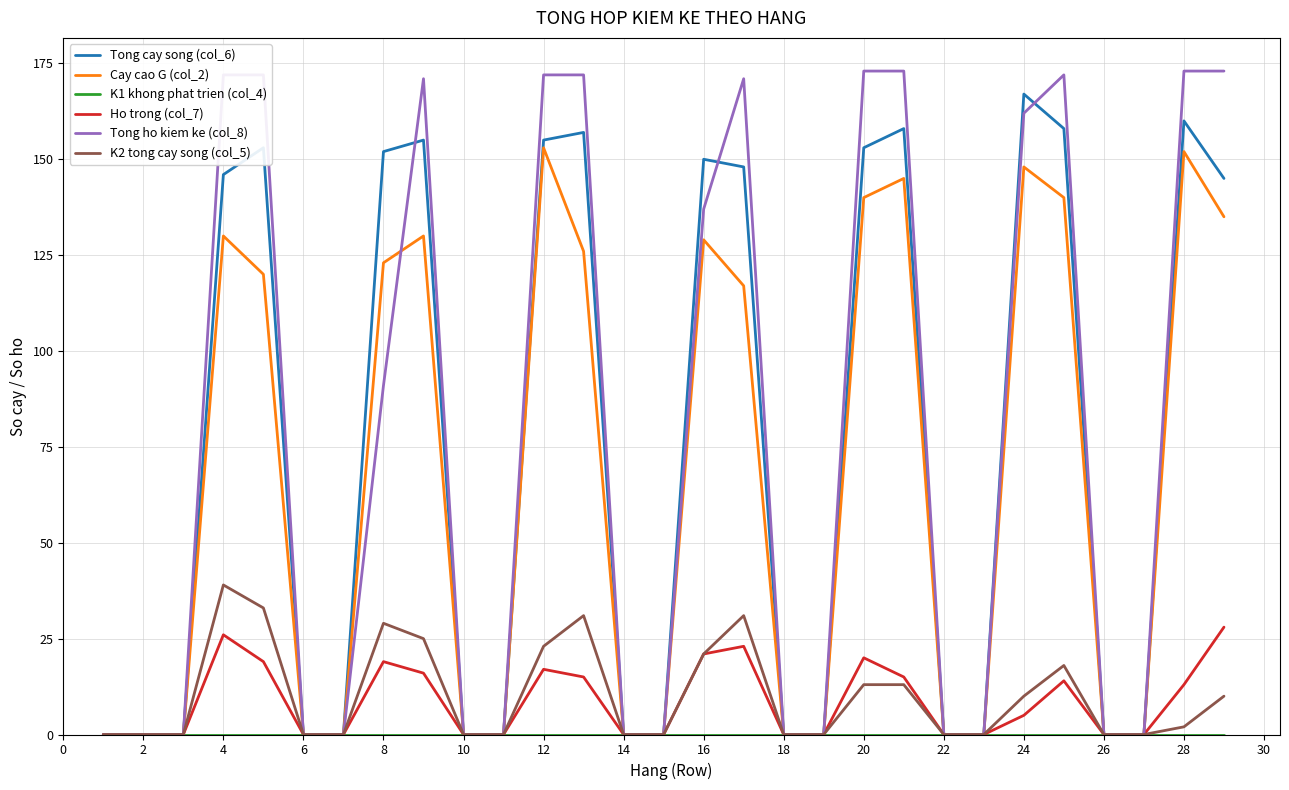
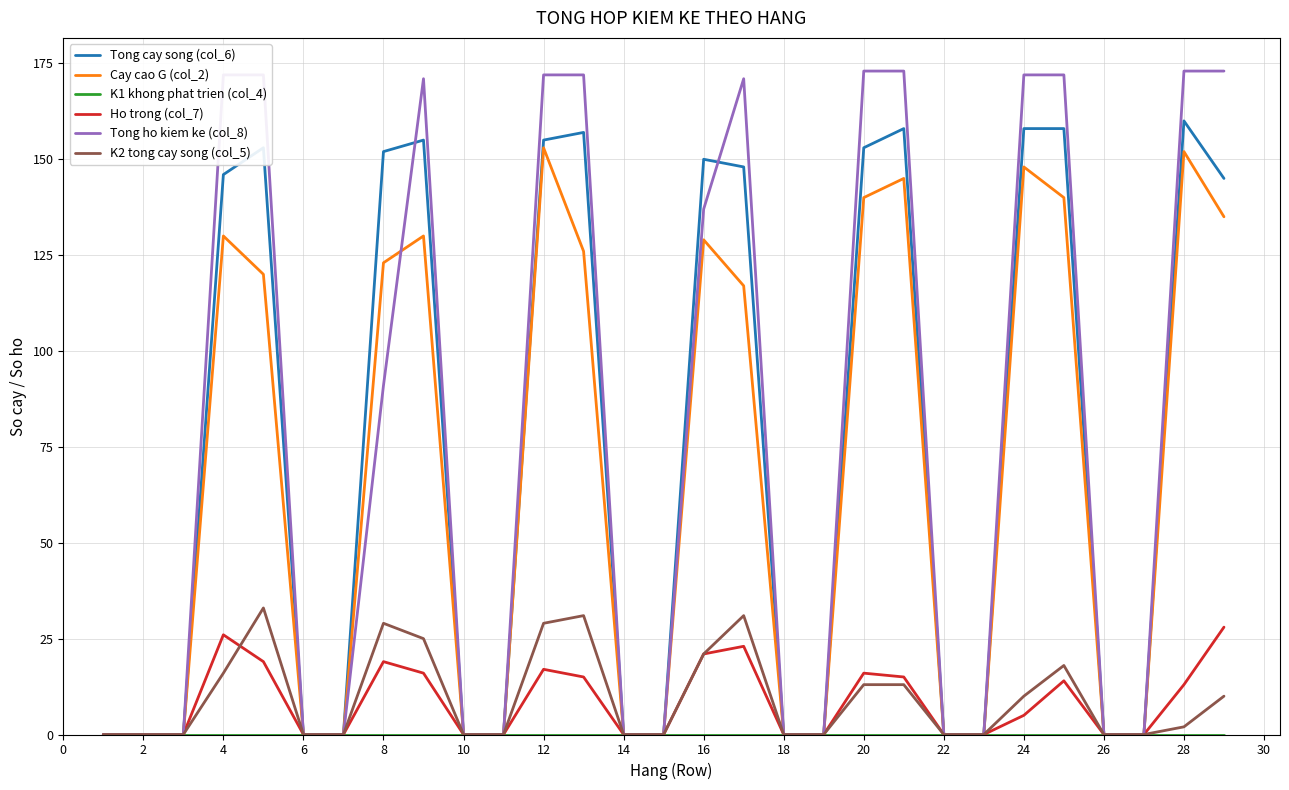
  {
    "Tong cay song (col_6)": {
      "4": 146,
      "8": 152,
      "12": 155,
      "16": 150,
      "20": 153,
-     "24": 167,
+     "24": 158,
      "28": 160
    },
    "Cay cao G (col_2)": {
      "4": 130,
      "8": 123,
      "12": 153,
      "16": 129,
      "20": 140,
      "24": 148,
      "28": 152
    },
    "K1 khong phat trien (col_4)": {
      "4": 0,
      "8": 0,
      "12": 0,
      "16": 0,
      "20": 0,
      "24": 0,
      "28": 0
    },
    "Ho trong (col_7)": {
      "4": 26,
      "8": 19,
      "12": 17,
-     "20": 20,
+     "20": 16,
      "24": 5,
      "28": 13
    },
    "Tong ho kiem ke (col_8)": {
      "8": 91,
      "12": 172,
      "16": 137,
      "20": 173,
-     "24": 162,
+     "24": 172,
      "28": 173
    },
    "K2 tong cay song (col_5)": {
-     "4": 39,
+     "4": 16,
      "8": 29,
-     "12": 23,
+     "12": 29,
      "20": 13,
      "24": 10,
      "28": 2
    }
  }
